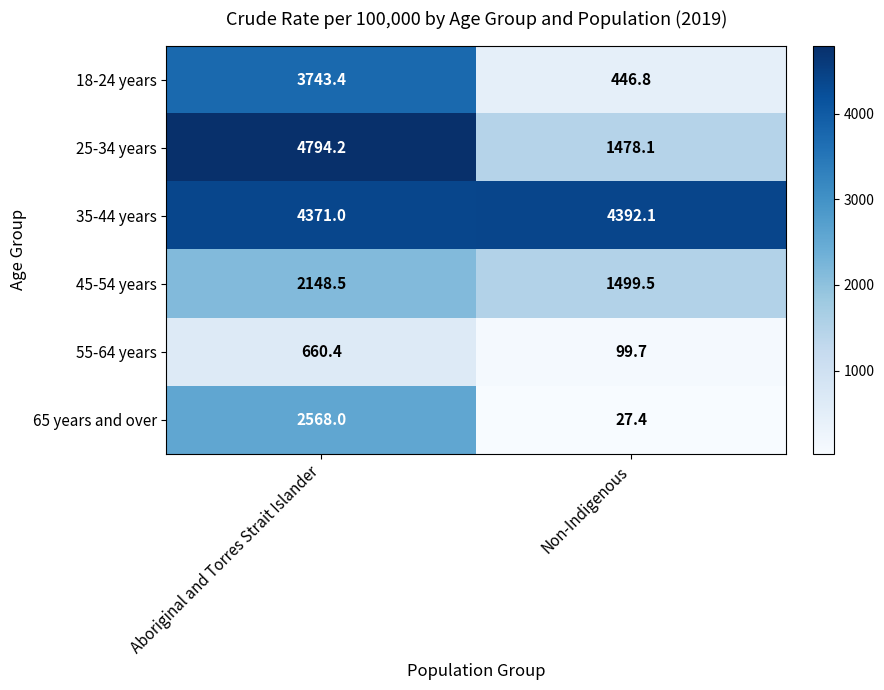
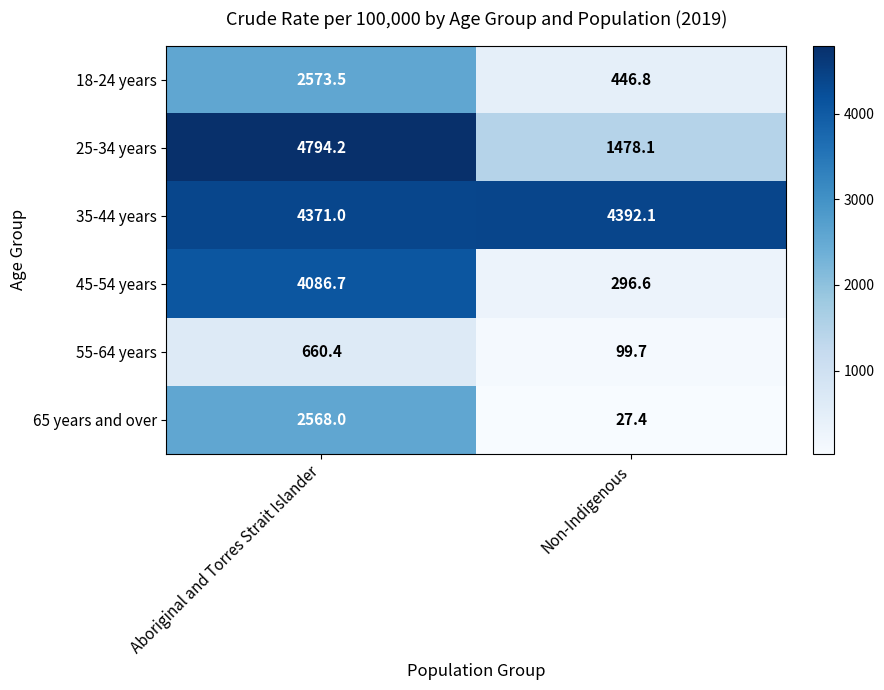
  {
    "18-24 years": {
-     "Aboriginal and Torres Strait Islander": 3743.4,
+     "Aboriginal and Torres Strait Islander": 2573.5,
      "Non-Indigenous": 446.8
    },
    "25-34 years": {
      "Aboriginal and Torres Strait Islander": 4794.2,
      "Non-Indigenous": 1478.1
    },
    "35-44 years": {
      "Aboriginal and Torres Strait Islander": 4371.0,
      "Non-Indigenous": 4392.1
    },
    "45-54 years": {
-     "Aboriginal and Torres Strait Islander": 2148.5,
-     "Non-Indigenous": 1499.5
+     "Aboriginal and Torres Strait Islander": 4086.7,
+     "Non-Indigenous": 296.6
    },
    "55-64 years": {
      "Aboriginal and Torres Strait Islander": 660.4,
      "Non-Indigenous": 99.7
    },
    "65 years and over": {
      "Aboriginal and Torres Strait Islander": 2568.0,
      "Non-Indigenous": 27.4
    }
  }
